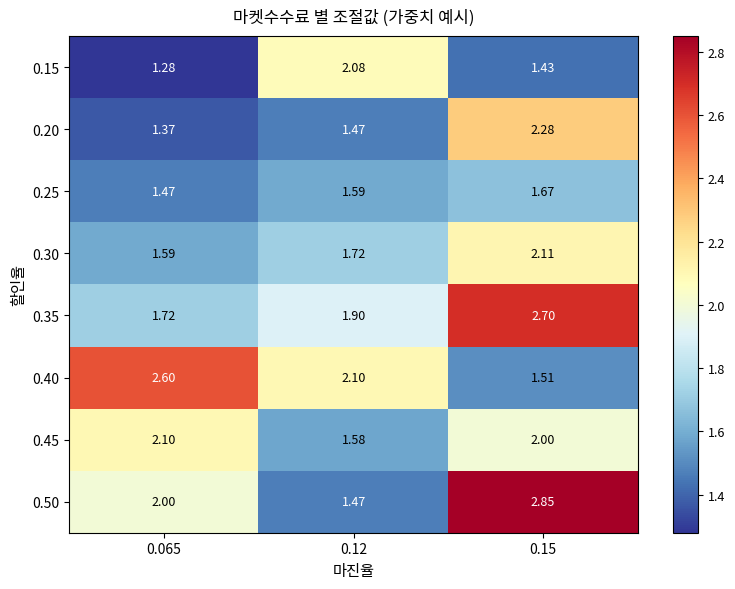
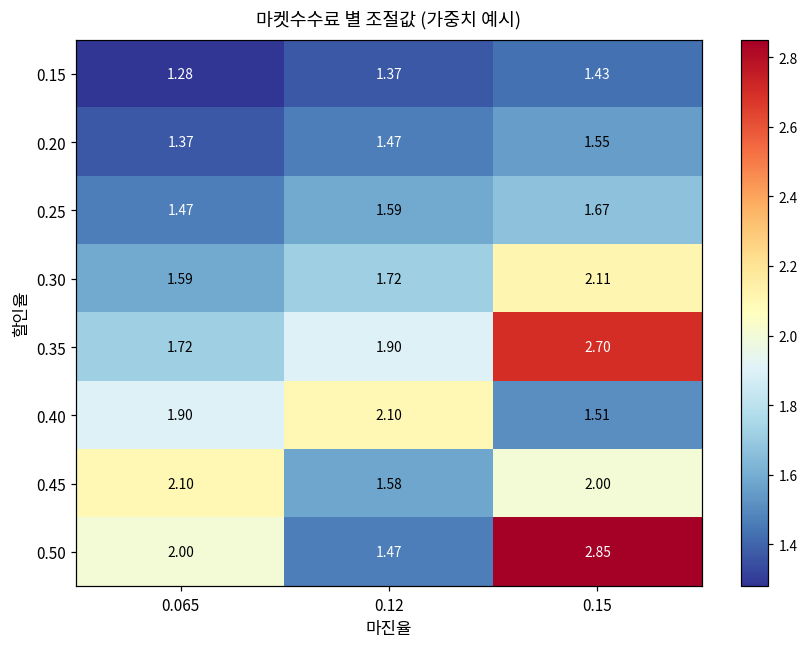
  {
    "0.15": {
      "0.065": 1.28,
-     "0.12": 2.08,
+     "0.12": 1.37,
      "0.15": 1.43
    },
    "0.20": {
      "0.065": 1.37,
      "0.12": 1.47,
-     "0.15": 2.28
+     "0.15": 1.55
    },
    "0.25": {
      "0.065": 1.47,
      "0.12": 1.59,
      "0.15": 1.67
    },
    "0.30": {
      "0.065": 1.59,
      "0.12": 1.72,
      "0.15": 2.11
    },
    "0.35": {
      "0.065": 1.72,
      "0.12": 1.90,
      "0.15": 2.70
    },
    "0.40": {
-     "0.065": 2.60,
+     "0.065": 1.90,
      "0.12": 2.10,
      "0.15": 1.51
    },
    "0.45": {
      "0.065": 2.10,
      "0.12": 1.58,
      "0.15": 2.00
    },
    "0.50": {
      "0.065": 2.00,
      "0.12": 1.47,
      "0.15": 2.85
    }
  }
